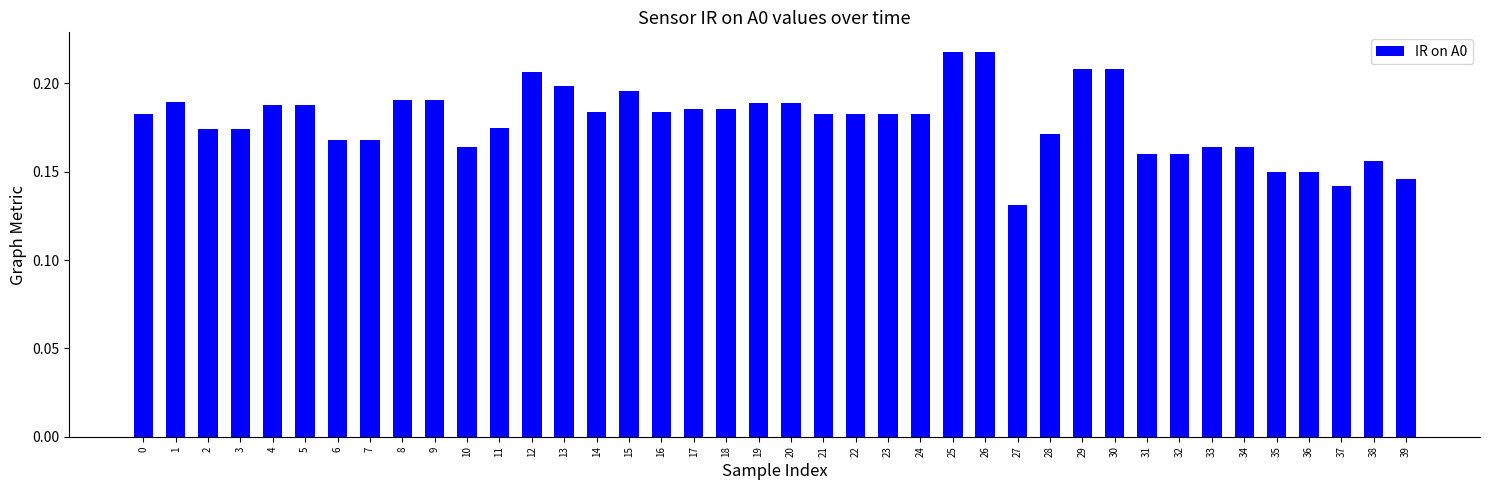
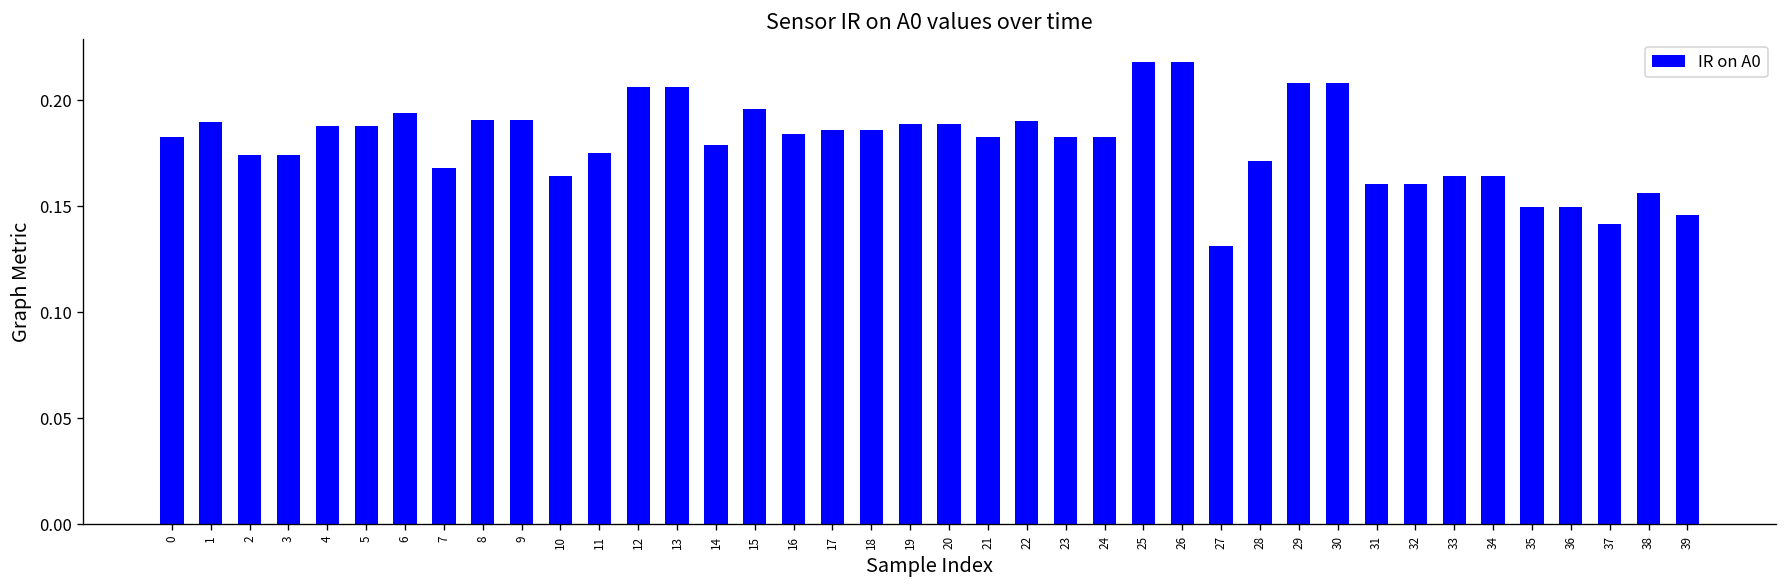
  {
    "0": 0.183,
    "1": 0.190,
    "2": 0.174,
    "3": 0.174,
    "4": 0.188,
    "5": 0.188,
-   "6": 0.168,
+   "6": 0.194,
    "7": 0.168,
    "8": 0.191,
    "9": 0.191,
    "10": 0.164,
    "11": 0.175,
    "12": 0.206,
-   "13": 0.198,
-   "14": 0.184,
+   "13": 0.206,
+   "14": 0.179,
    "15": 0.196,
    "16": 0.184,
    "17": 0.186,
    "18": 0.186,
    "19": 0.189,
    "20": 0.189,
    "21": 0.183,
-   "22": 0.183,
+   "22": 0.190,
    "23": 0.183,
    "24": 0.183,
    "25": 0.218,
    "26": 0.218,
    "27": 0.131,
    "28": 0.171,
    "29": 0.208,
    "30": 0.208,
    "31": 0.160,
    "32": 0.160,
    "33": 0.164,
    "34": 0.164,
    "35": 0.150,
    "36": 0.150,
    "37": 0.142,
    "38": 0.156,
    "39": 0.146
  }
